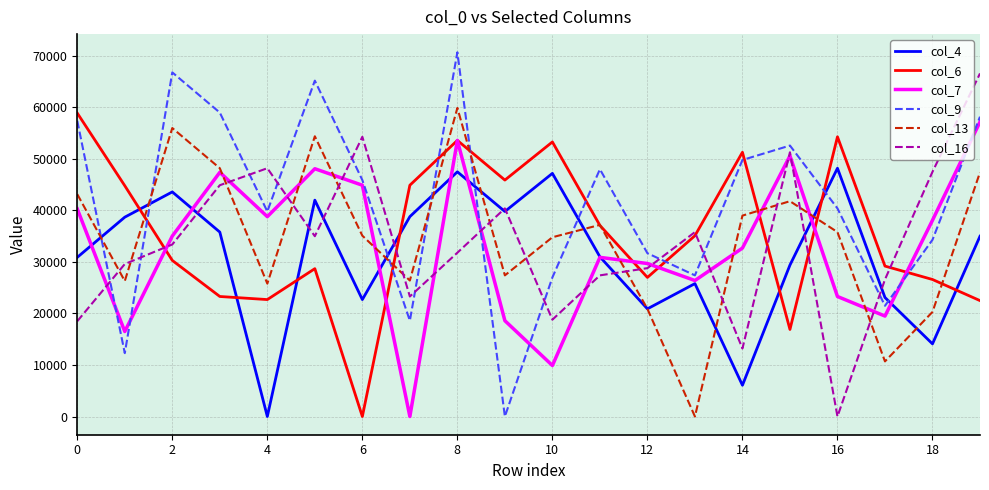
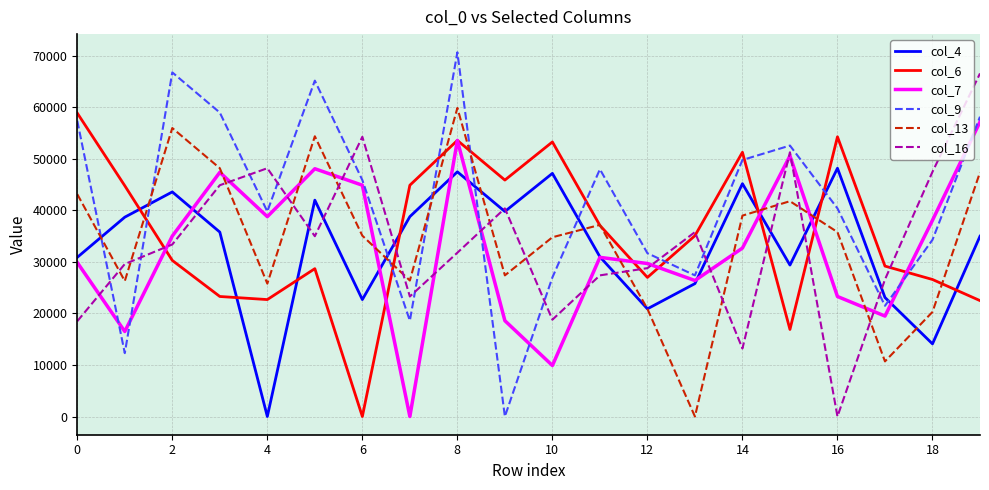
  {
    "col_4": {
      "0": 31000,
      "2": 44000,
      "4": 0,
      "6": 23000,
      "8": 48000,
      "10": 47000,
-     "14": 6000,
+     "14": 45000,
      "16": 48000,
      "18": 14000
    },
    "col_6": {
      "0": 59000,
      "2": 30000,
      "4": 23000,
      "6": 0,
      "10": 53000,
      "12": 27000,
      "14": 51000,
      "16": 54000,
      "18": 27000
    },
    "col_7": {
-     "0": 40000,
+     "0": 30000,
      "2": 35000,
      "4": 39000,
      "6": 45000,
      "10": 10000,
      "12": 30000,
      "14": 33000,
      "16": 23000,
      "18": 38000
    },
    "col_9": {
      "0": 57000,
      "2": 67000,
      "4": 40000,
      "6": 46000,
      "8": 71000,
      "10": 27000,
      "12": 32000,
      "14": 50000,
      "16": 40000,
      "18": 34000
    },
    "col_13": {
      "0": 43000,
      "2": 56000,
      "4": 26000,
      "6": 35000,
      "8": 60000,
      "10": 35000,
      "14": 39000,
      "16": 36000,
      "18": 20000
    },
    "col_16": {
      "0": 19000,
      "2": 33000,
      "4": 48000,
      "6": 54000,
      "8": 32000,
      "10": 19000,
      "12": 29000,
      "14": 13000,
      "16": 0,
      "18": 48000
    }
  }
